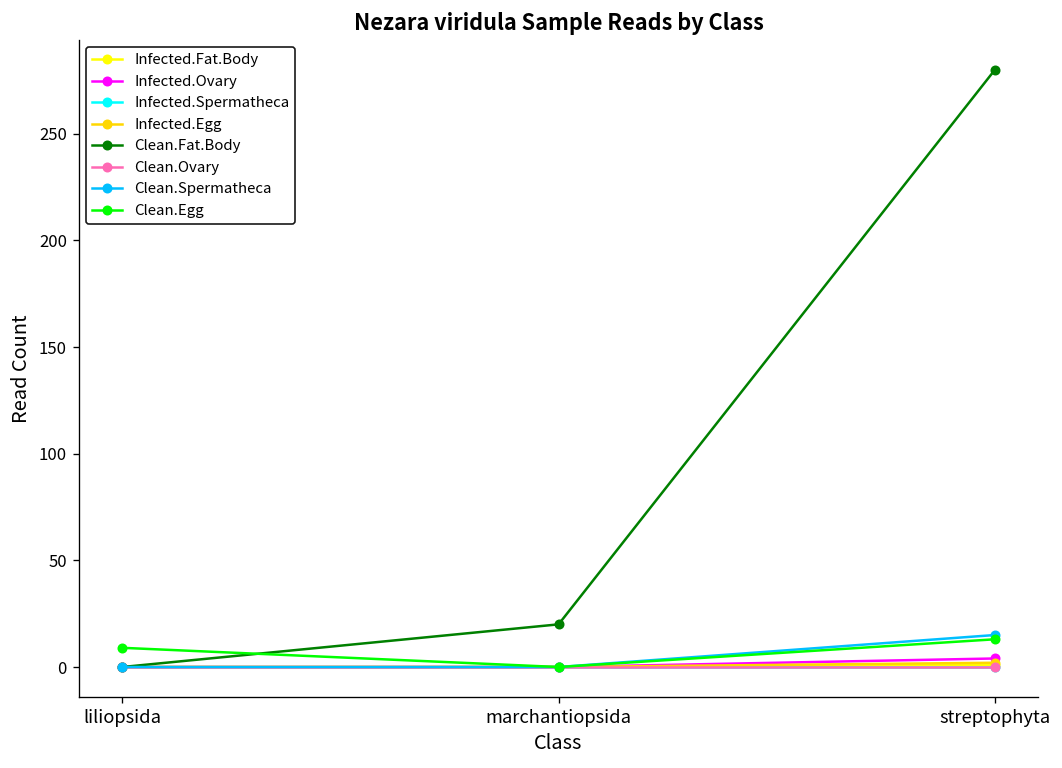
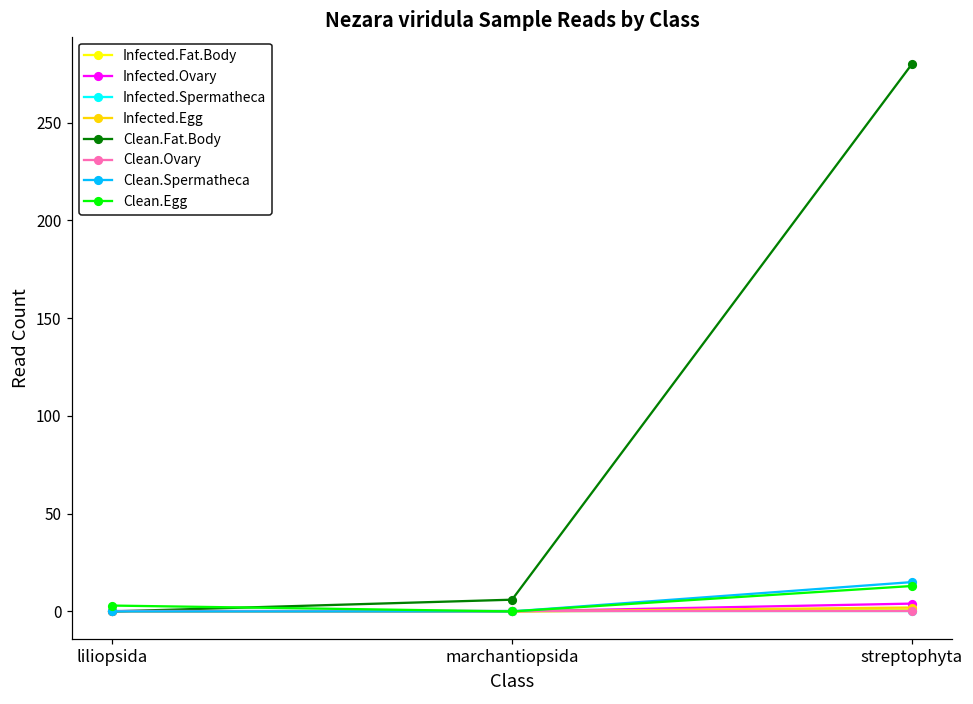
  {
    "Infected.Ovary": {
      "streptophyta": 4
    },
    "Clean.Fat.Body": {
-     "marchantiopsida": 20,
+     "marchantiopsida": 6,
      "streptophyta": 280
    },
    "Clean.Spermatheca": {
      "streptophyta": 15
    },
    "Clean.Egg": {
-     "liliopsida": 9,
+     "liliopsida": 3,
      "streptophyta": 13
    }
  }
